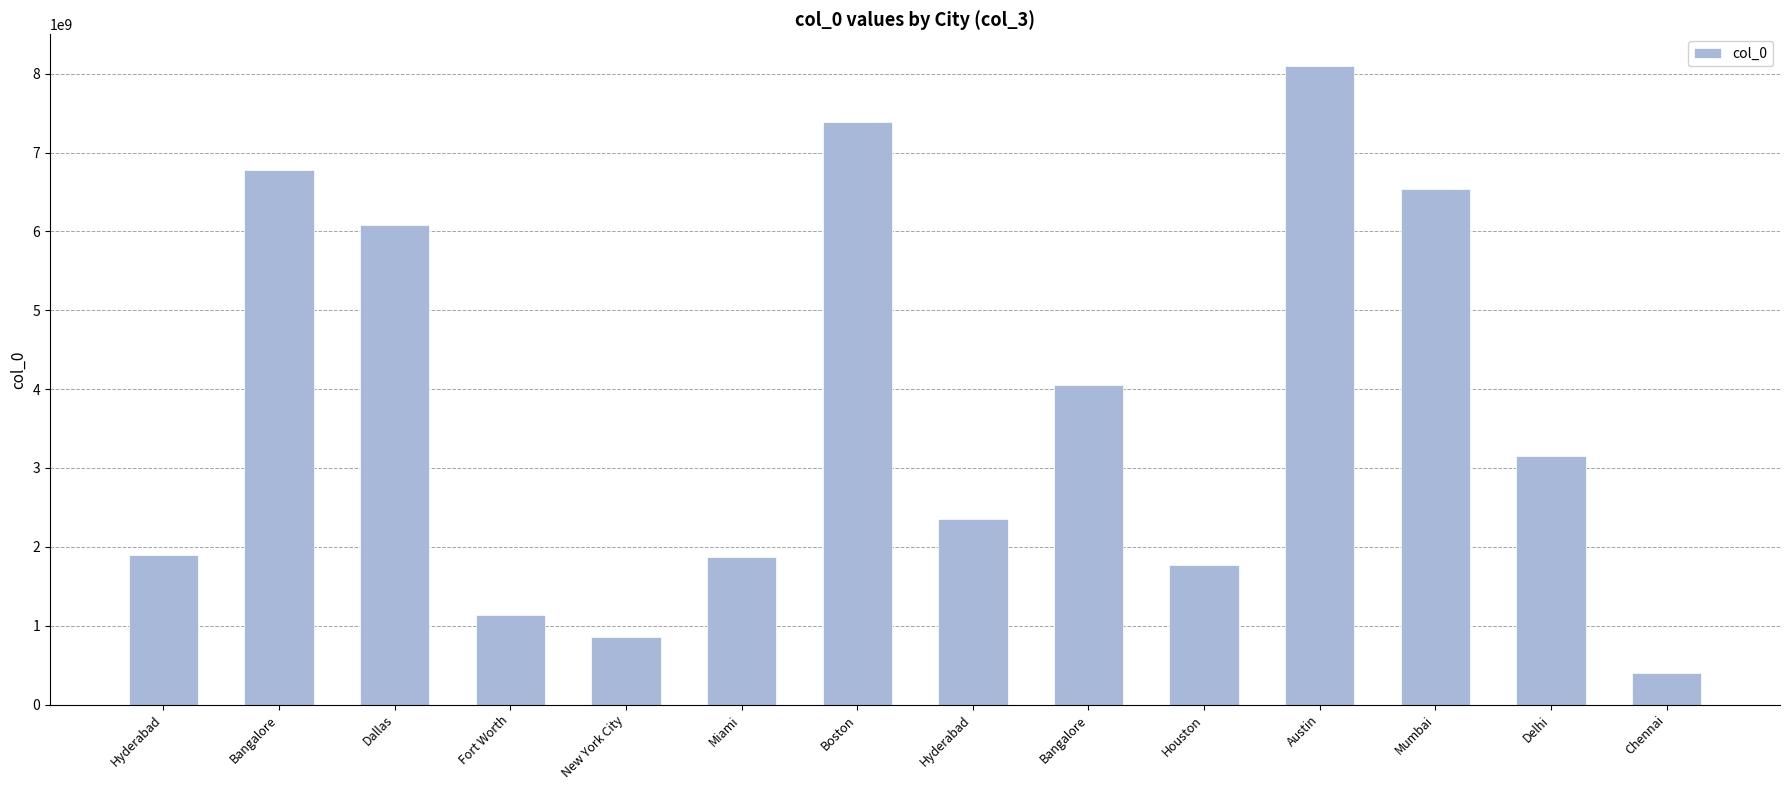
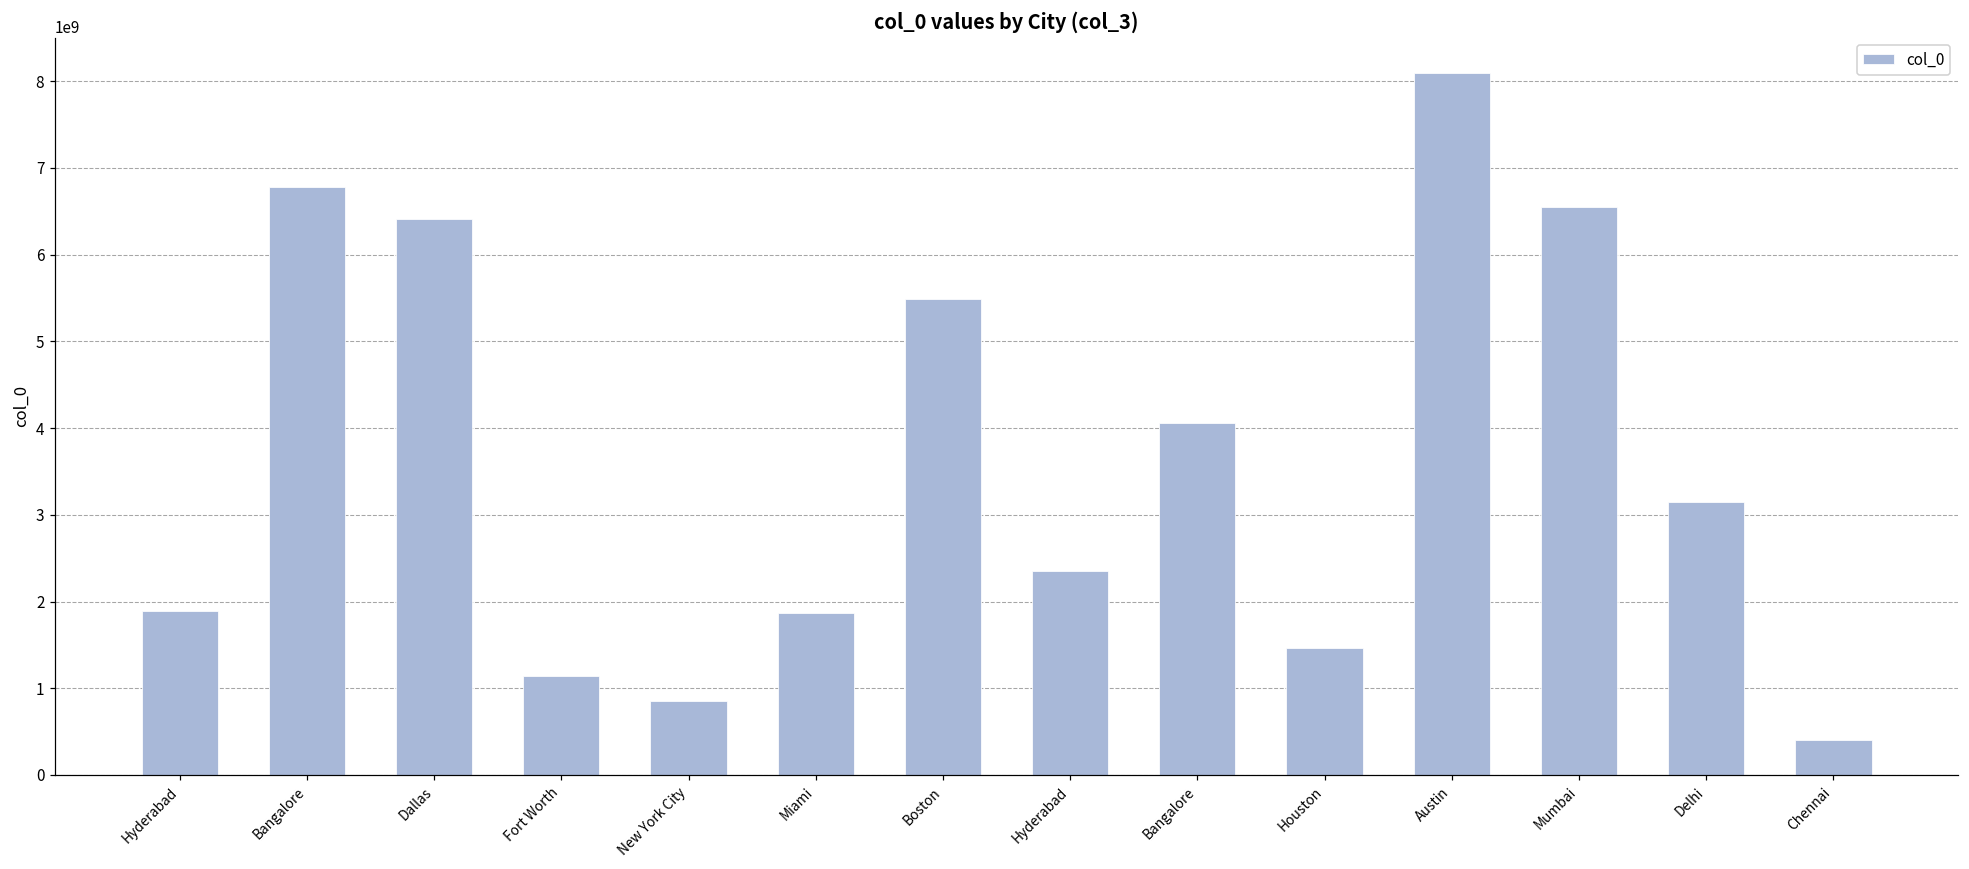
  {
-   "Dallas": 6100000000,
+   "Dallas": 6400000000,
    "Fort Worth": 1100000000,
    "New York City": 900000000,
    "Miami": 1900000000,
-   "Boston": 7400000000,
-   "Houston": 1800000000,
+   "Boston": 5500000000,
+   "Houston": 1500000000,
    "Austin": 8100000000,
    "Mumbai": 6500000000,
    "Delhi": 3100000000,
    "Chennai": 400000000
  }
